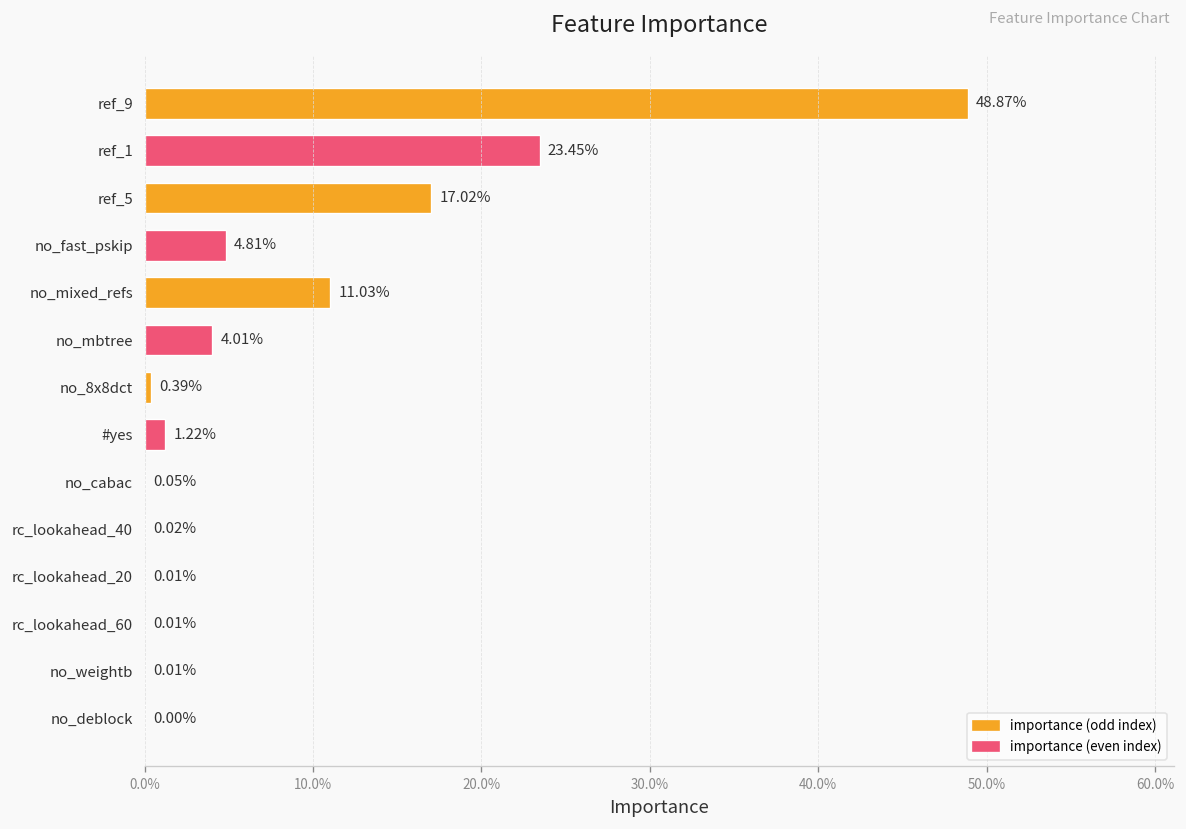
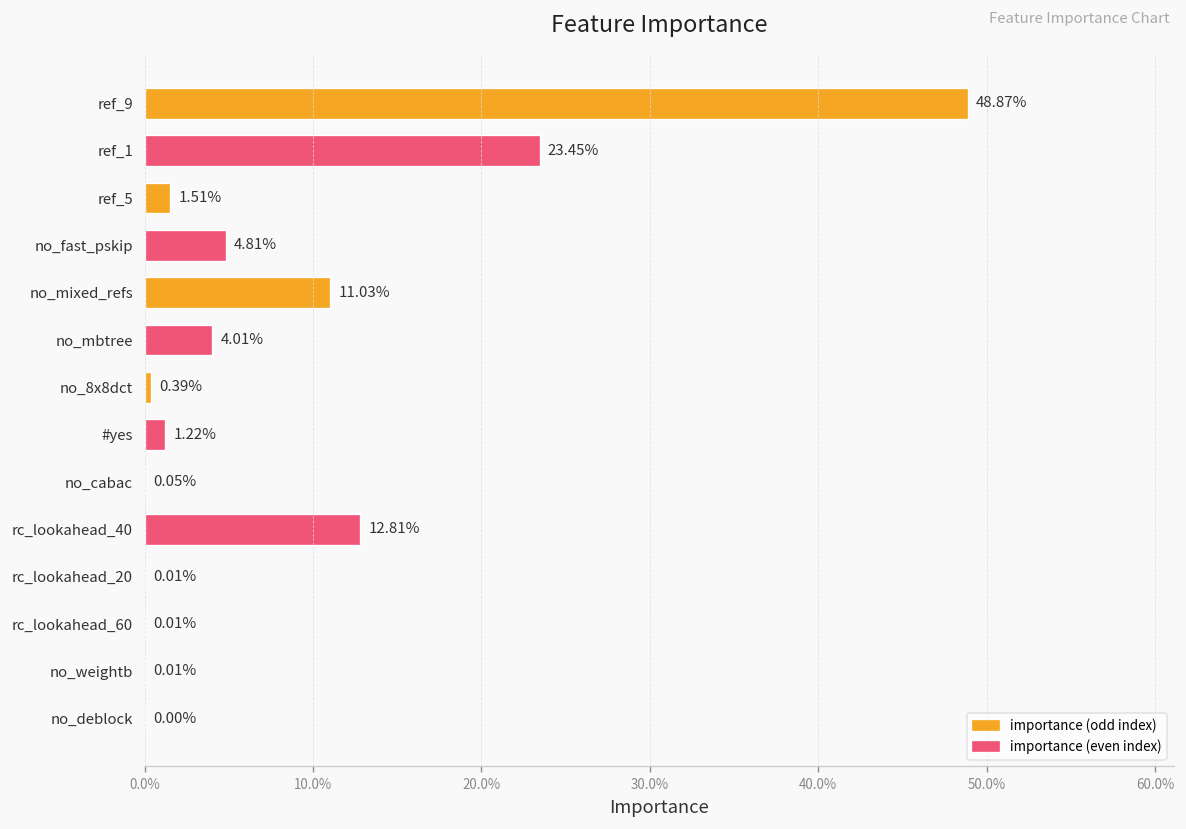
  {
    "ref_9": "48.87%",
    "ref_1": "23.45%",
-   "ref_5": "17.02%",
+   "ref_5": "1.51%",
    "no_fast_pskip": "4.81%",
    "no_mixed_refs": "11.03%",
    "no_mbtree": "4.01%",
    "no_8x8dct": "0.39%",
    "#yes": "1.22%",
    "no_cabac": "0.05%",
-   "rc_lookahead_40": "0.02%",
+   "rc_lookahead_40": "12.81%",
    "rc_lookahead_20": "0.01%",
    "rc_lookahead_60": "0.01%",
    "no_weightb": "0.01%",
    "no_deblock": "0.00%"
  }
